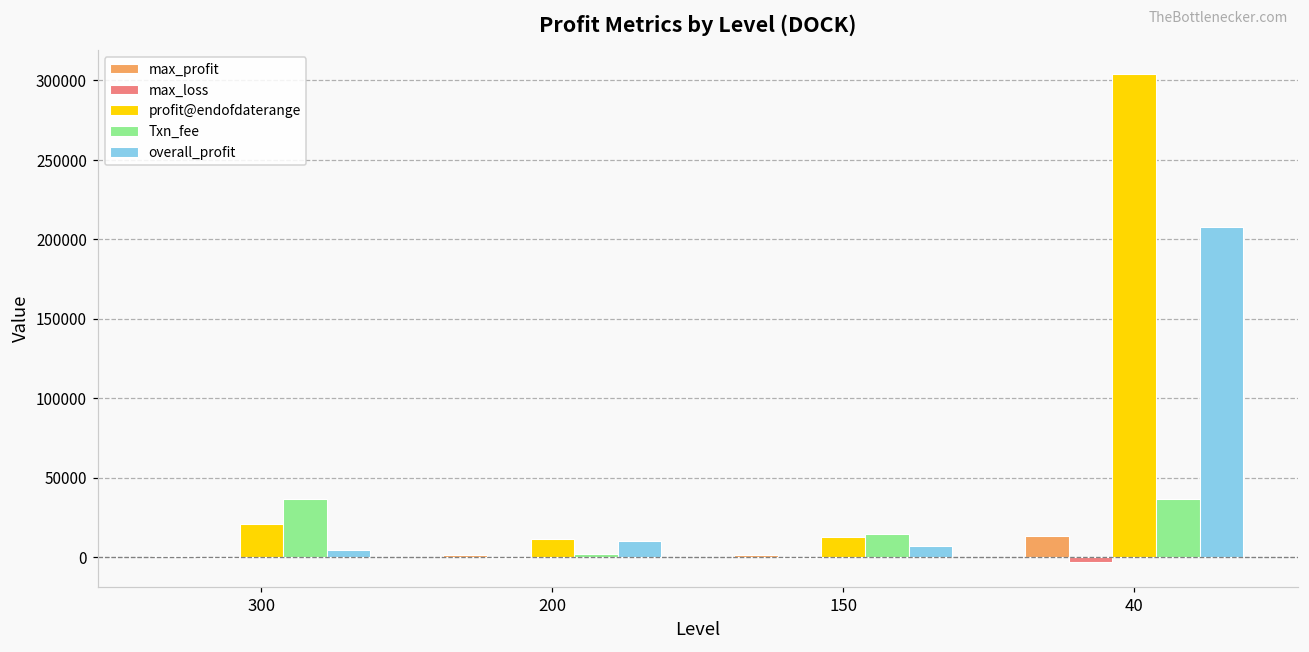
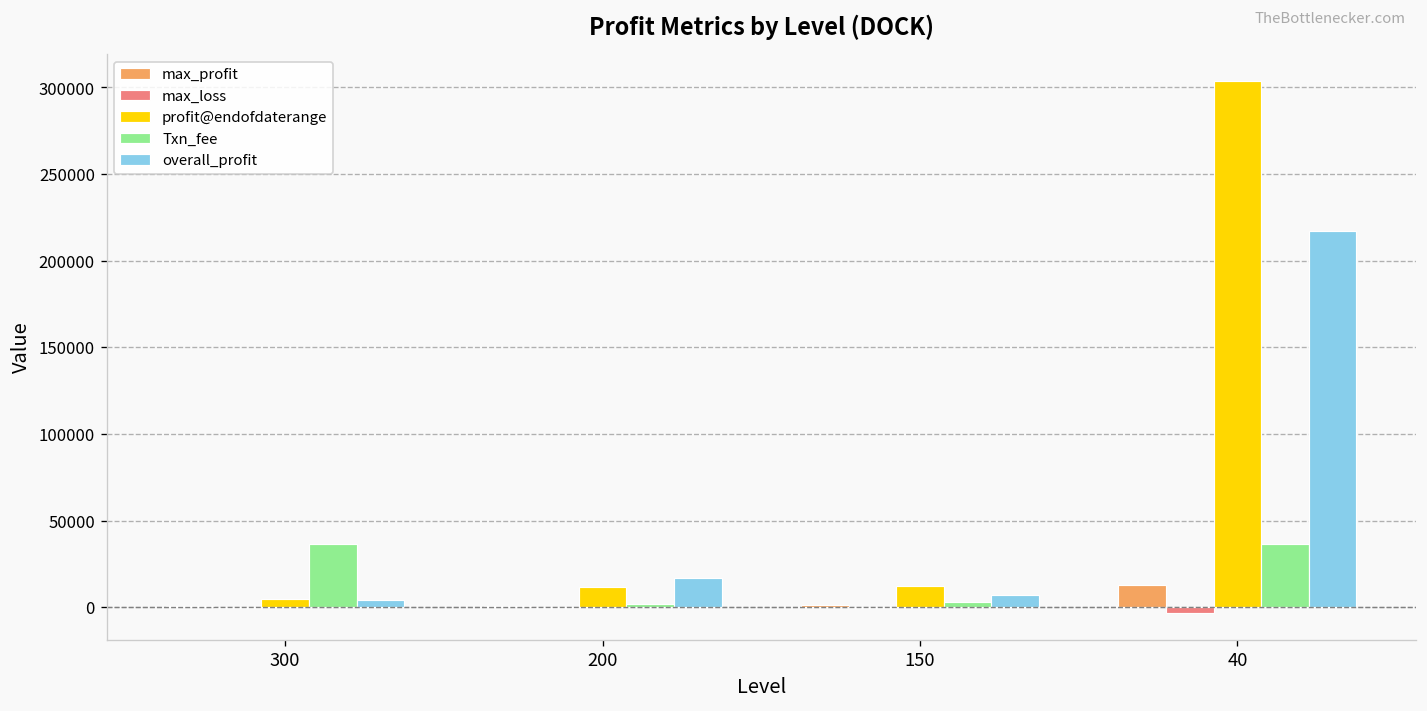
  {
    "profit@endofdaterange": {
-     "300": 21000,
+     "300": 5000,
      "200": 12000,
      "150": 12000,
      "40": 304000
    },
    "Txn_fee": {
      "300": 36000,
-     "150": 14000,
+     "150": 3000,
      "40": 36000
    },
    "overall_profit": {
      "300": 4000,
-     "200": 10000,
+     "200": 17000,
      "150": 7000,
-     "40": 208000
+     "40": 217000
    }
  }
